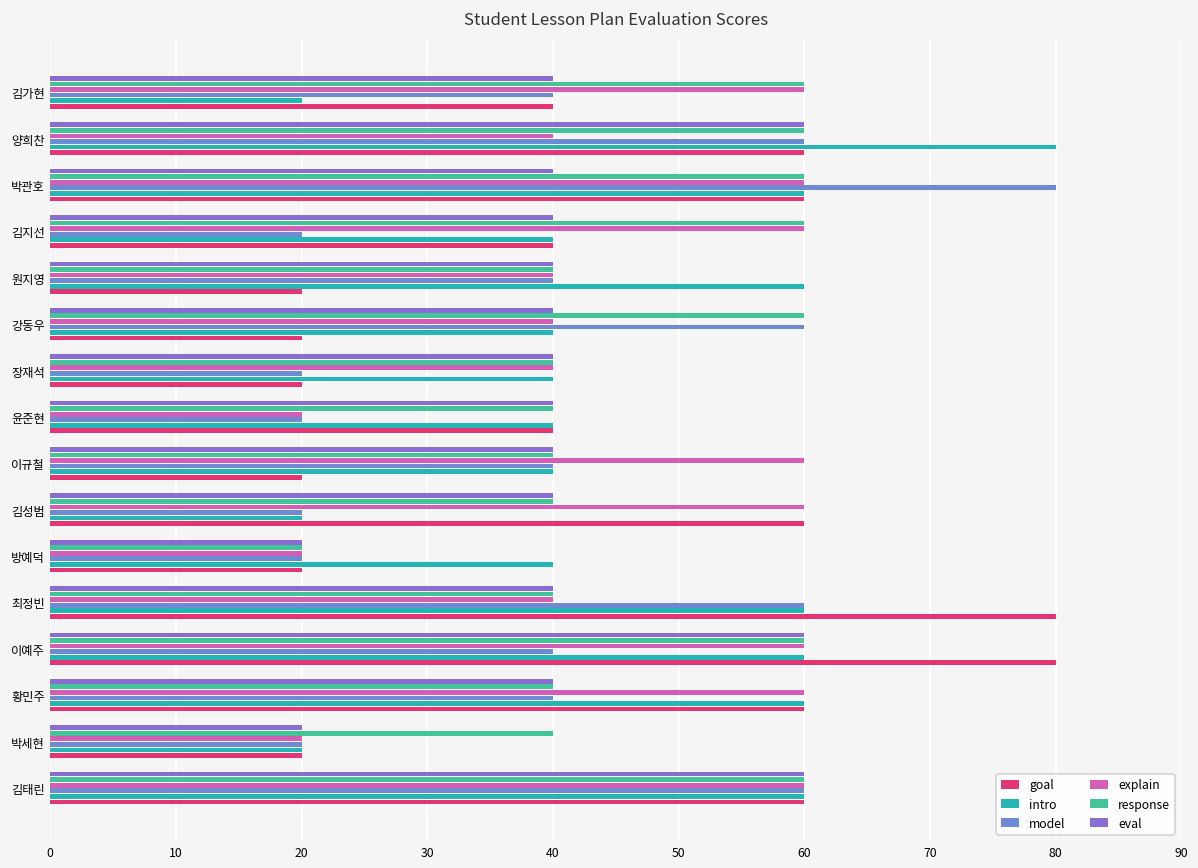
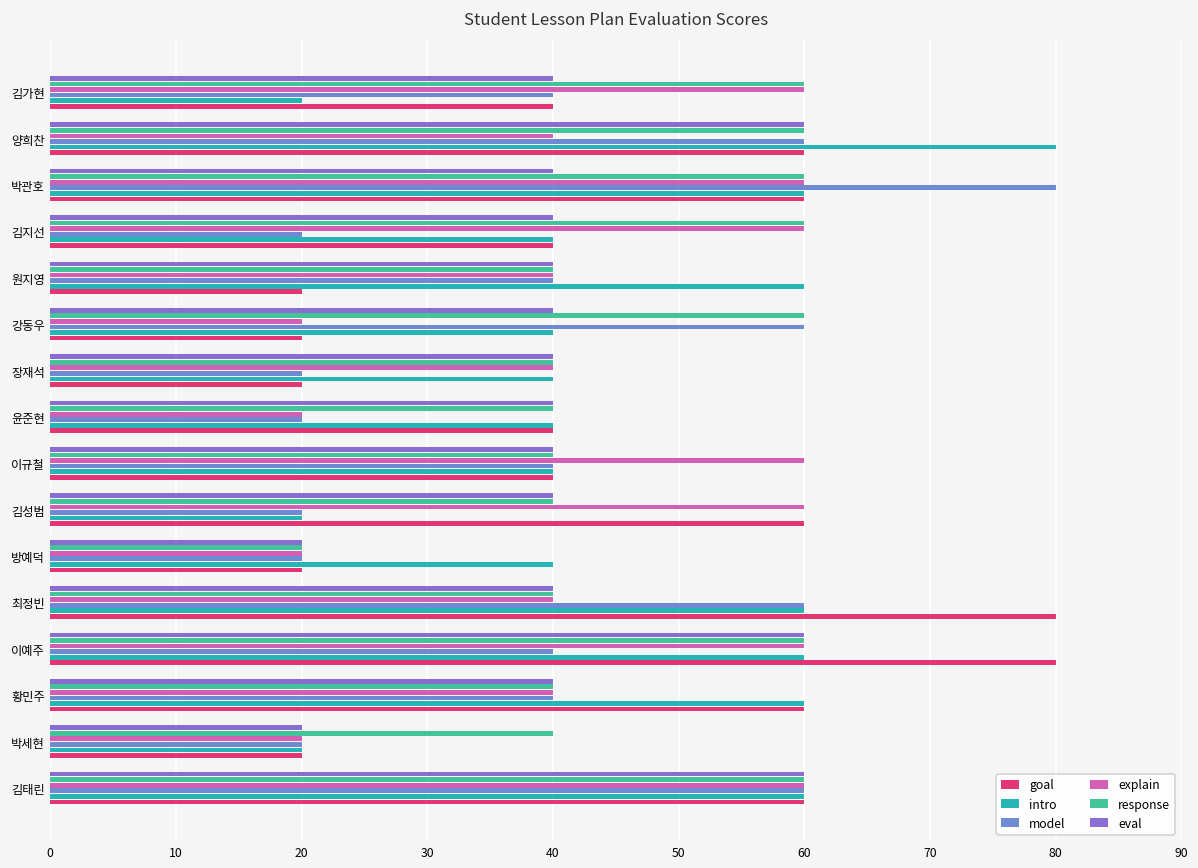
  {
    "goal": {
      "김가현": 40.0,
      "양희찬": 60.0,
      "박관호": 60.0,
      "김지선": 40.0,
      "원지영": 20.0,
      "강동우": 20.0,
      "장재석": 20.0,
      "윤준현": 40.0,
-     "이규철": 20.0,
+     "이규철": 40.0,
      "김성범": 60.0,
      "방예덕": 20.0,
      "최정빈": 80.0,
      "이예주": 80.0,
      "황민주": 60.0,
      "박세현": 20.0,
      "김태린": 60.0
    },
    "explain": {
      "김가현": 60.0,
      "양희찬": 40.0,
      "박관호": 60.0,
      "김지선": 60.0,
      "원지영": 40.0,
-     "강동우": 40.0,
+     "강동우": 20.0,
      "장재석": 40.0,
      "윤준현": 20.0,
      "이규철": 60.0,
      "김성범": 60.0,
      "방예덕": 20.0,
      "최정빈": 40.0,
      "이예주": 60.0,
-     "황민주": 60.0,
+     "황민주": 40.0,
      "박세현": 20.0,
      "김태린": 60.0
    }
  }
